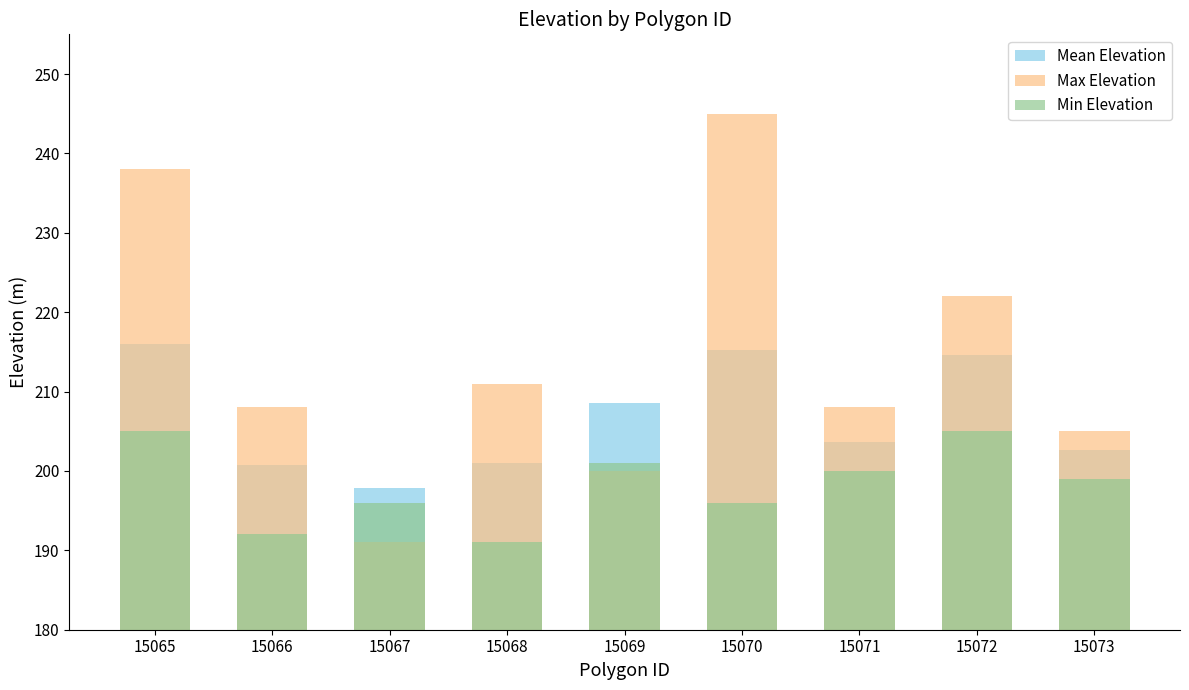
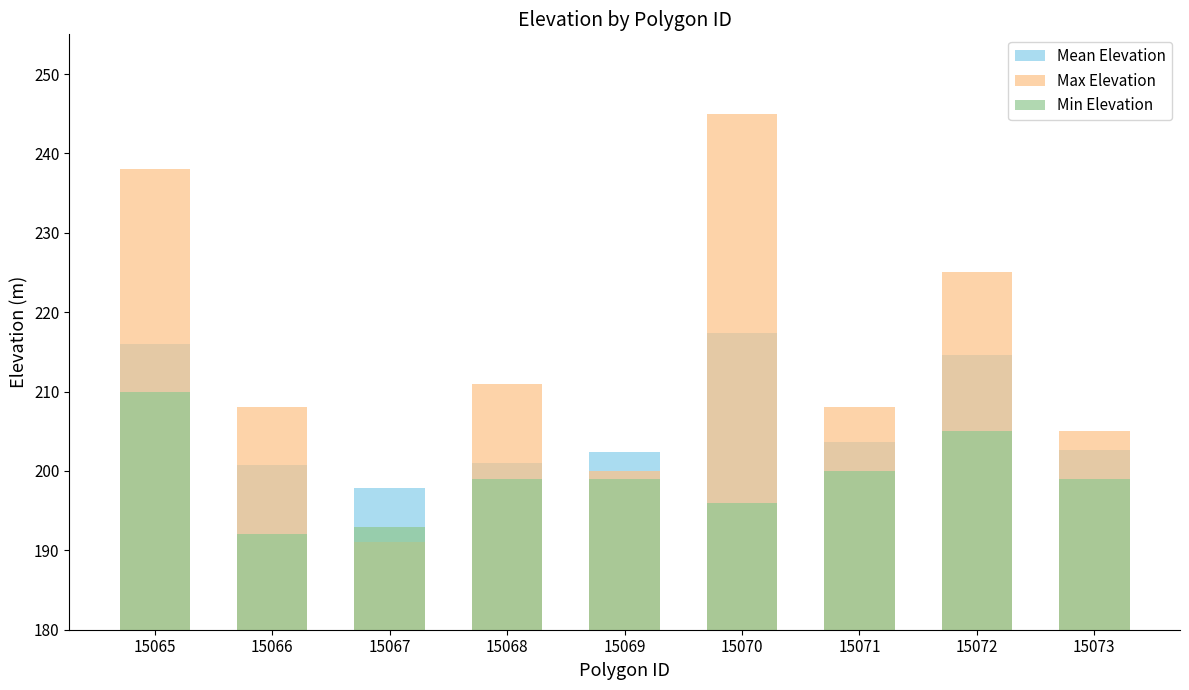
  {
    "Mean Elevation": {
      "15067": 198,
-     "15069": 209,
-     "15070": 215
+     "15069": 202,
+     "15070": 217
    },
    "Max Elevation": {
      "15065": 238,
      "15066": 208,
      "15068": 211,
      "15070": 245,
      "15071": 208,
-     "15072": 222,
+     "15072": 225,
      "15073": 205
    },
    "Min Elevation": {
-     "15065": 205,
-     "15067": 196,
-     "15068": 191,
-     "15069": 201
+     "15065": 210,
+     "15067": 193,
+     "15068": 199,
+     "15069": 199
    }
  }
